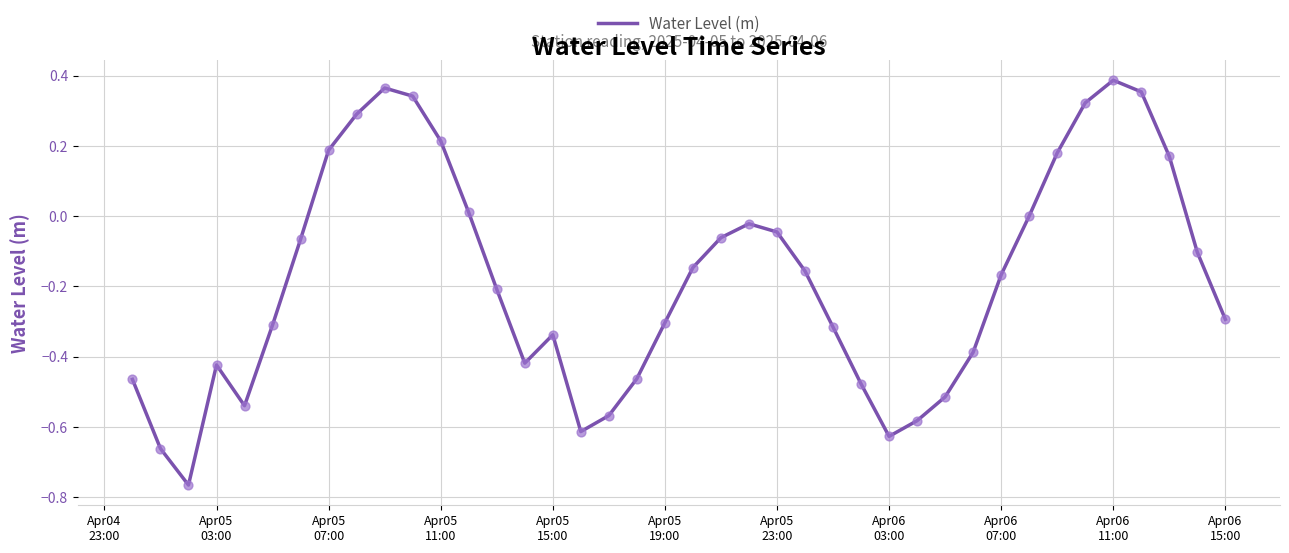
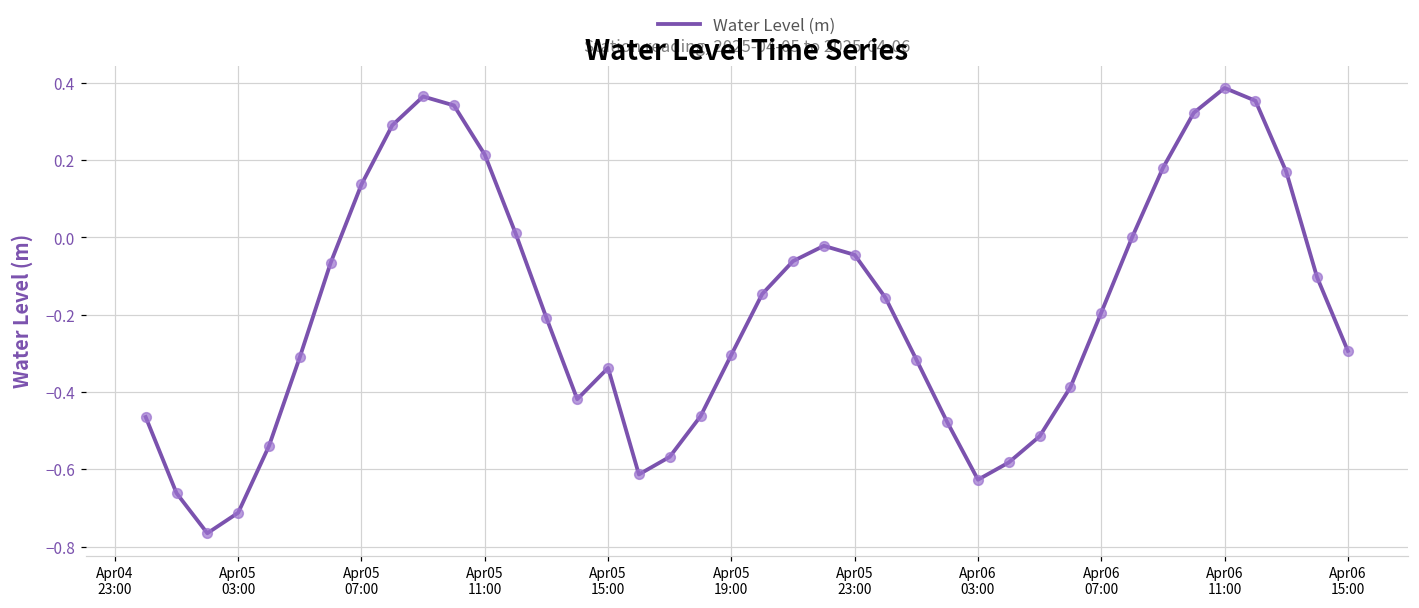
  {
-   "Apr05 03:00": -0.42,
-   "Apr05 07:00": 0.19,
+   "Apr05 03:00": -0.71,
+   "Apr05 07:00": 0.14,
    "Apr05 11:00": 0.21,
    "Apr05 15:00": -0.34,
    "Apr05 19:00": -0.30,
    "Apr05 23:00": -0.05,
    "Apr06 03:00": -0.63,
-   "Apr06 07:00": -0.17,
+   "Apr06 07:00": -0.19,
    "Apr06 11:00": 0.39,
    "Apr06 15:00": -0.29
  }
